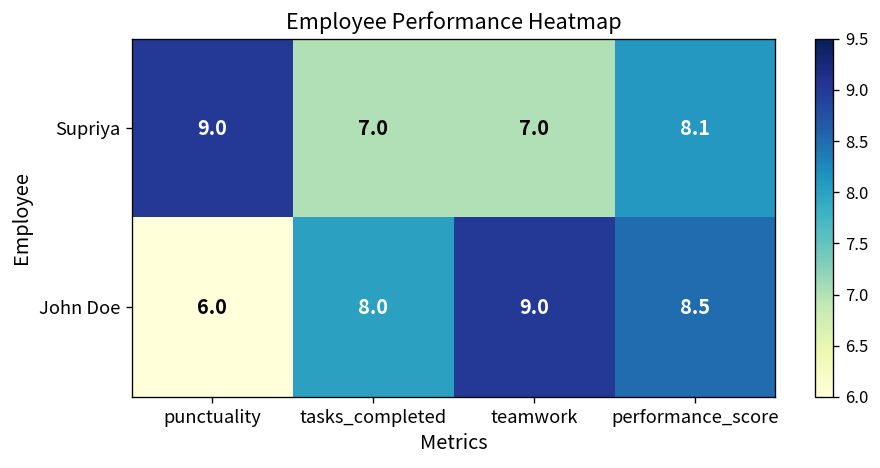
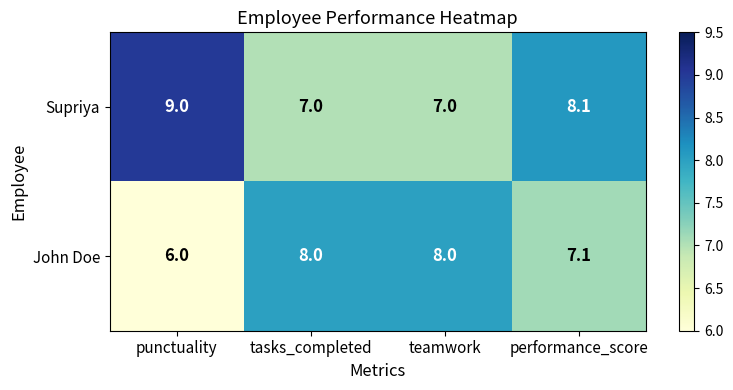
  {
    "Supriya": {
      "punctuality": 9.0,
      "tasks_completed": 7.0,
      "teamwork": 7.0,
      "performance_score": 8.1
    },
    "John Doe": {
      "punctuality": 6.0,
      "tasks_completed": 8.0,
-     "teamwork": 9.0,
-     "performance_score": 8.5
+     "teamwork": 8.0,
+     "performance_score": 7.1
    }
  }
